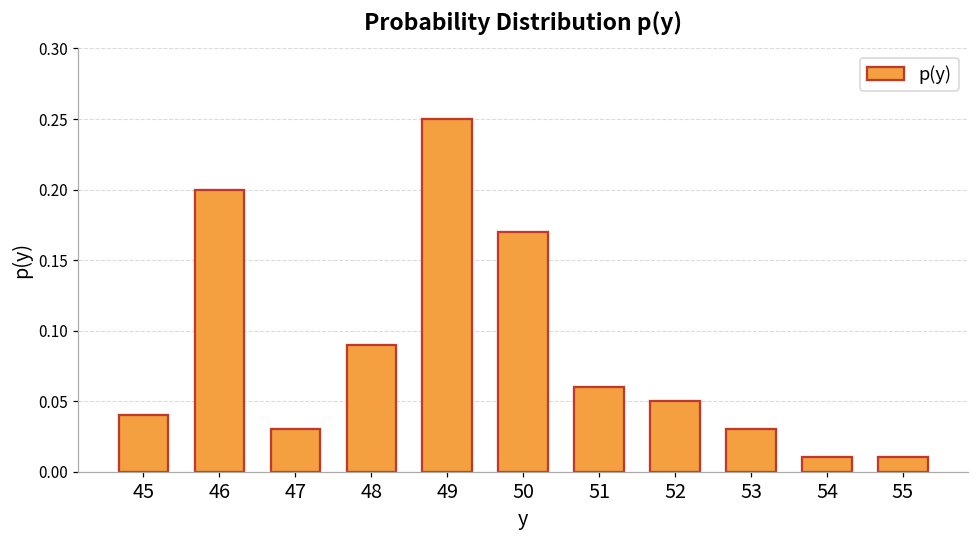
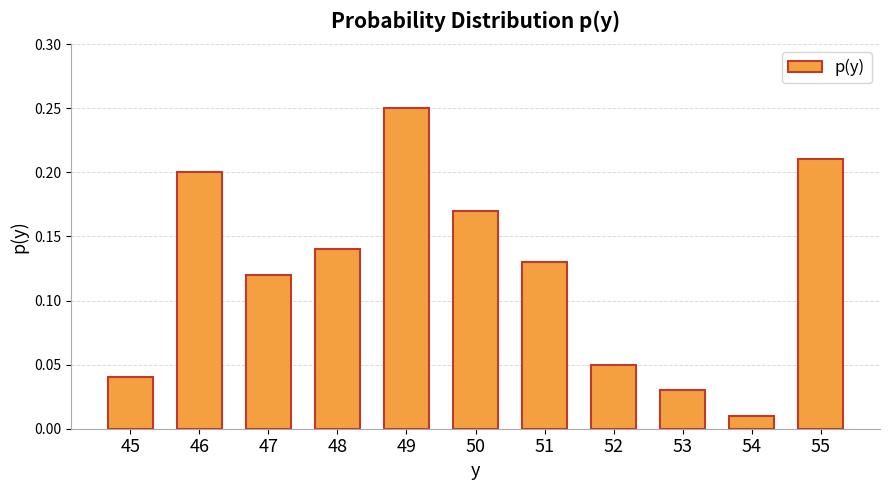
  {
    "45": 0.04,
    "46": 0.20,
-   "47": 0.03,
-   "48": 0.09,
+   "47": 0.12,
+   "48": 0.14,
    "49": 0.25,
    "50": 0.17,
-   "51": 0.06,
+   "51": 0.13,
    "52": 0.05,
    "53": 0.03,
    "54": 0.01,
-   "55": 0.01
+   "55": 0.21
  }
